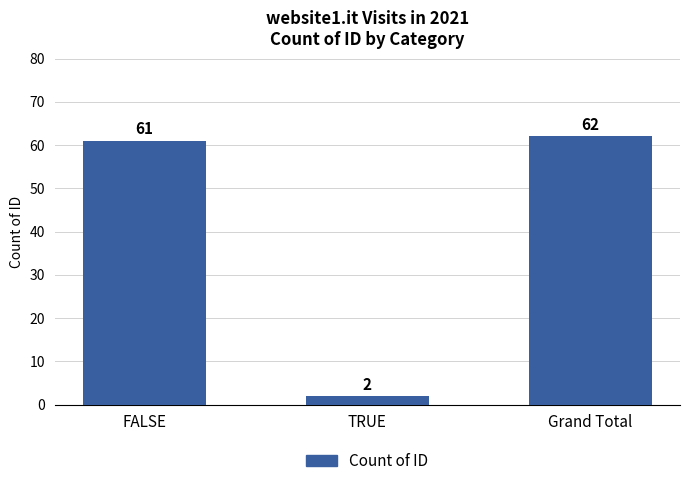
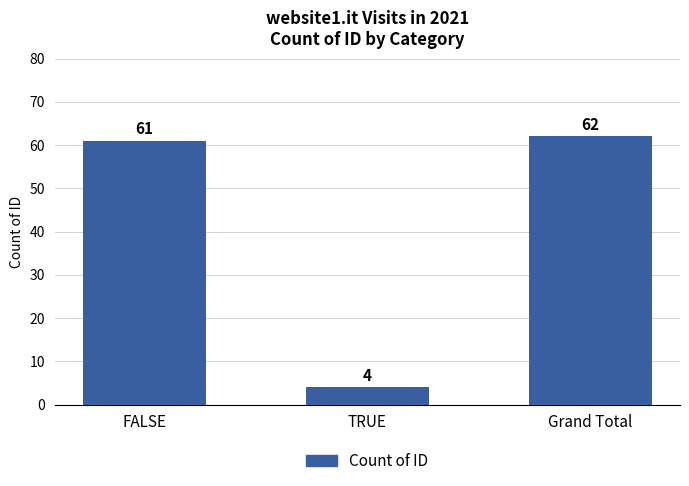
  {
    "FALSE": 61,
-   "TRUE": 2,
+   "TRUE": 4,
    "Grand Total": 62
  }
